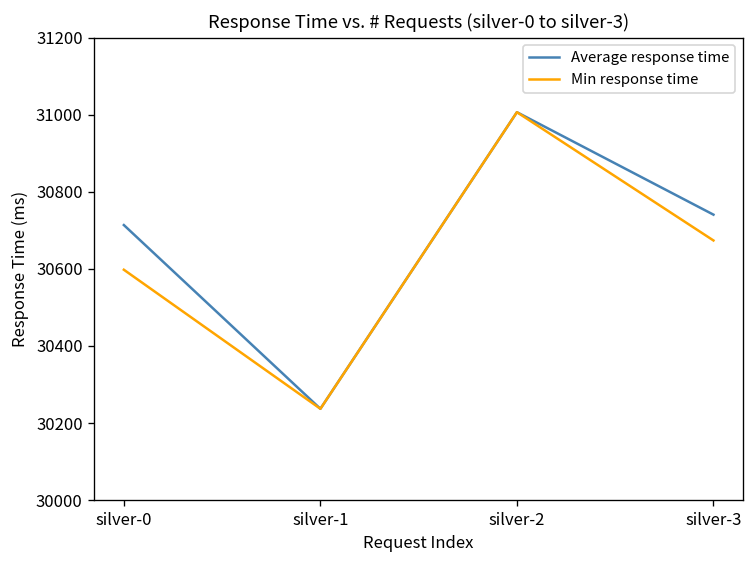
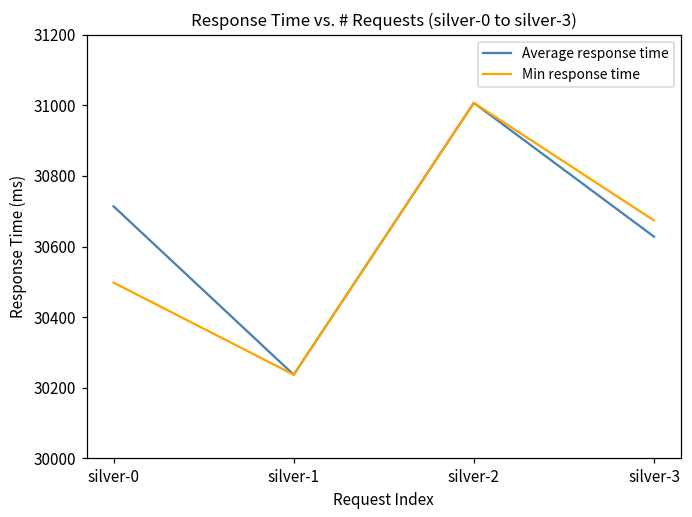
  {
    "Average response time": {
      "silver-0": 30710,
-     "silver-3": 30740
+     "silver-3": 30630
    },
    "Min response time": {
-     "silver-0": 30600,
+     "silver-0": 30500,
      "silver-3": 30670
    }
  }
